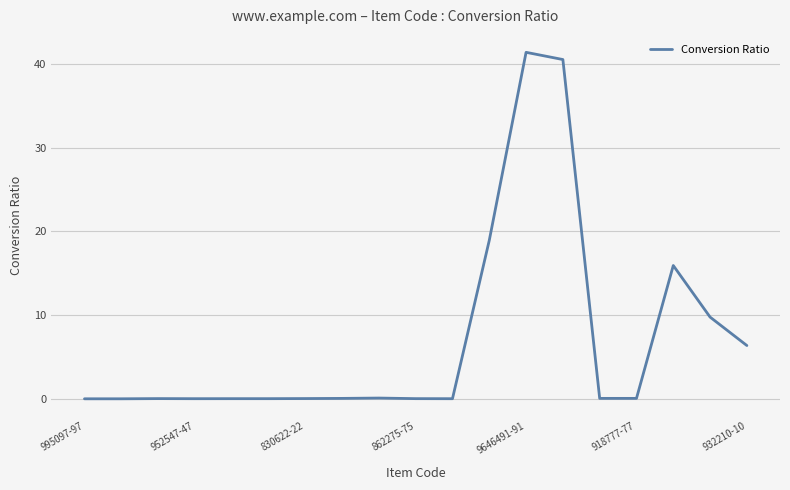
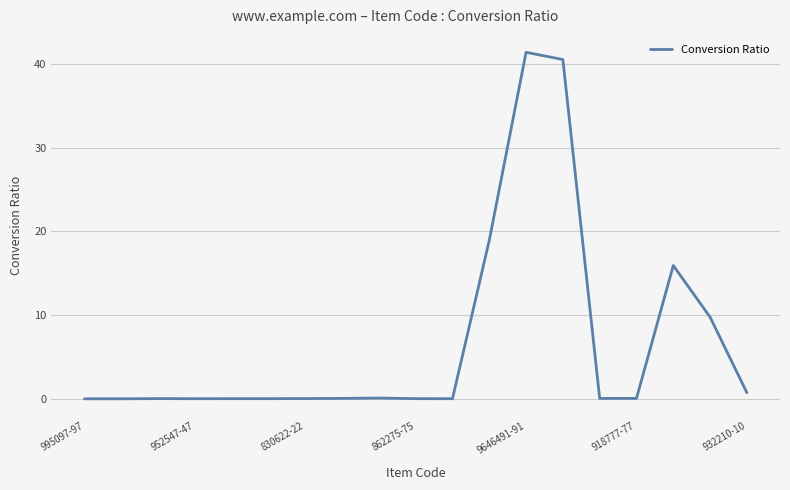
  {
    "995097-97": 0,
    "952547-47": 0,
    "830622-22": 0,
    "862275-75": 0,
    "9646491-91": 41,
    "918777-77": 0,
-   "932210-10": 6
+   "932210-10": 1
  }
